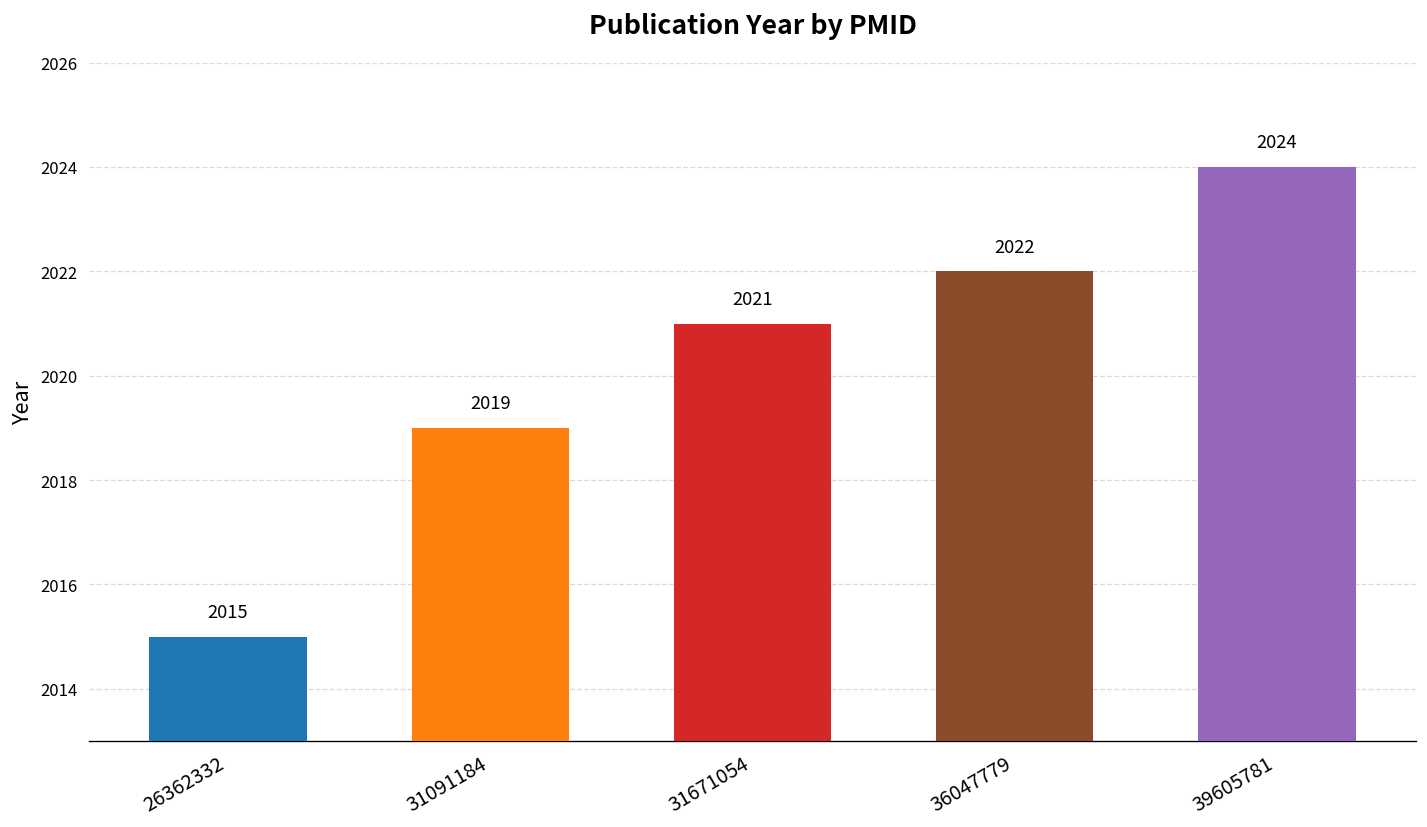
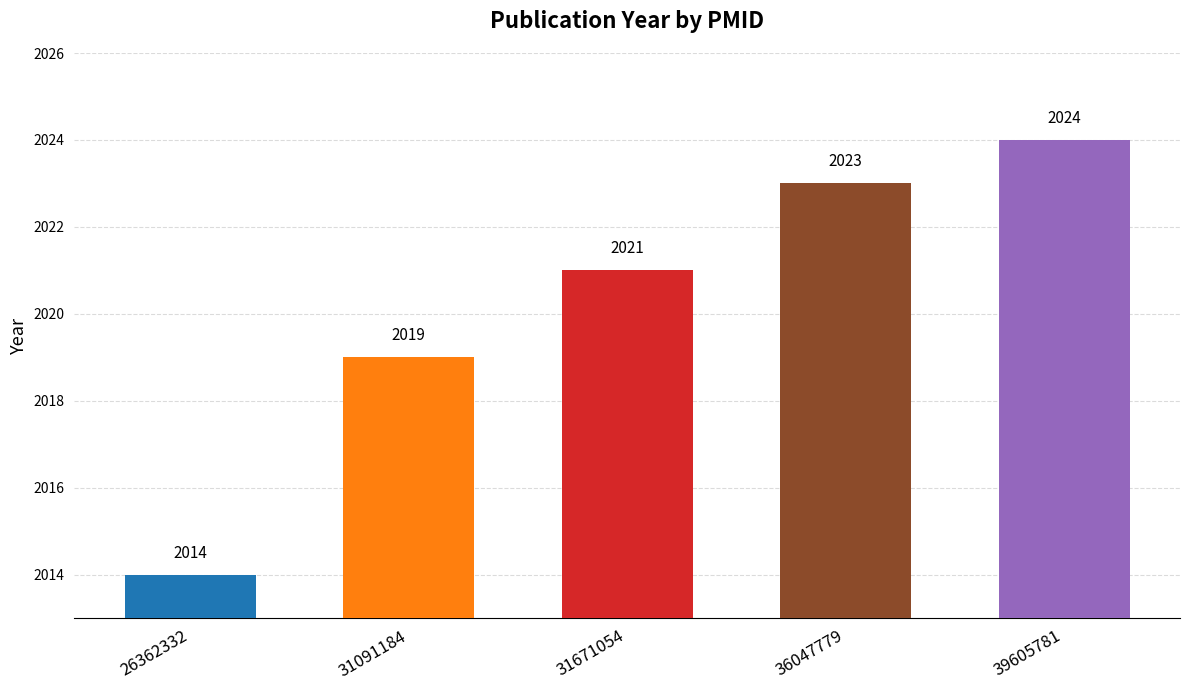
  {
-   "26362332": 2015,
+   "26362332": 2014,
    "31091184": 2019,
    "31671054": 2021,
-   "36047779": 2022,
+   "36047779": 2023,
    "39605781": 2024
  }
